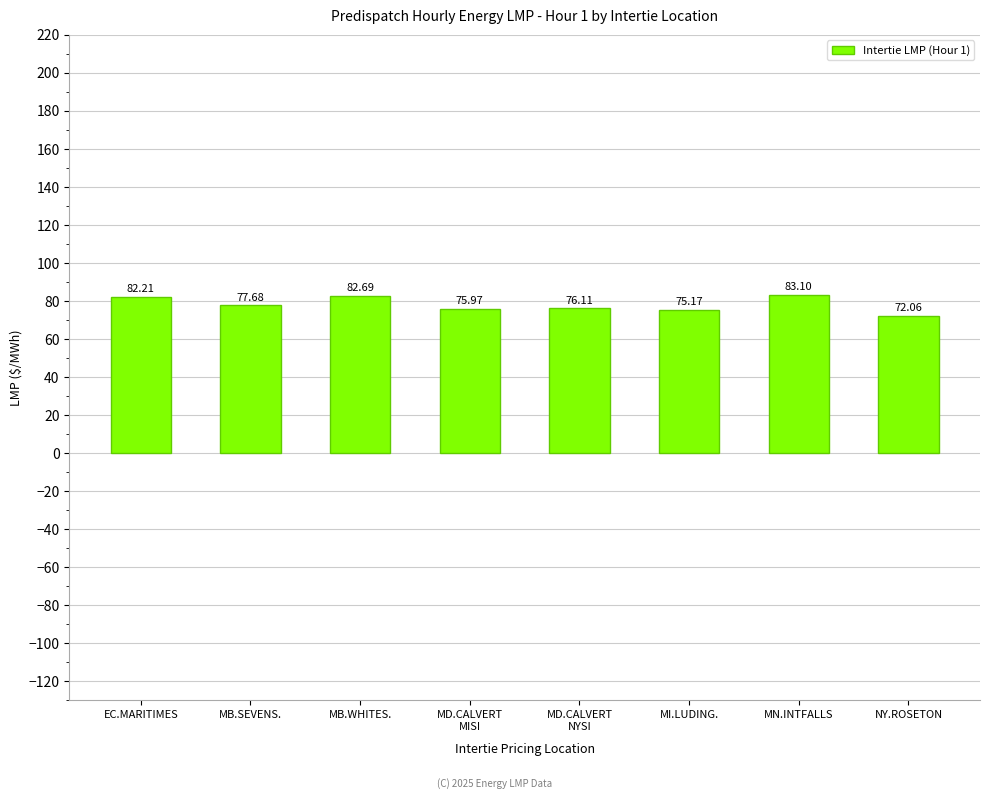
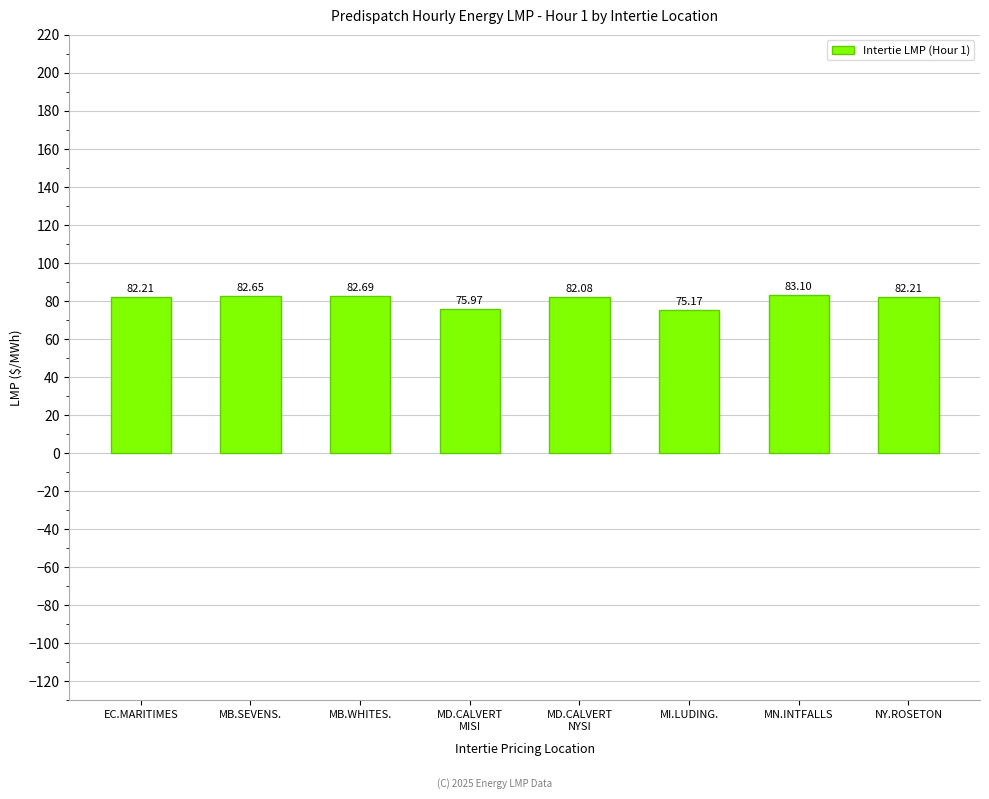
  {
    "EC.MARITIMES": 82.21,
-   "MB.SEVENS.": 77.68,
+   "MB.SEVENS.": 82.65,
    "MB.WHITES.": 82.69,
    "MD.CALVERT MISI": 75.97,
-   "MD.CALVERT NYSI": 76.11,
+   "MD.CALVERT NYSI": 82.08,
    "MI.LUDING.": 75.17,
    "MN.INTFALLS": 83.10,
-   "NY.ROSETON": 72.06
+   "NY.ROSETON": 82.21
  }
